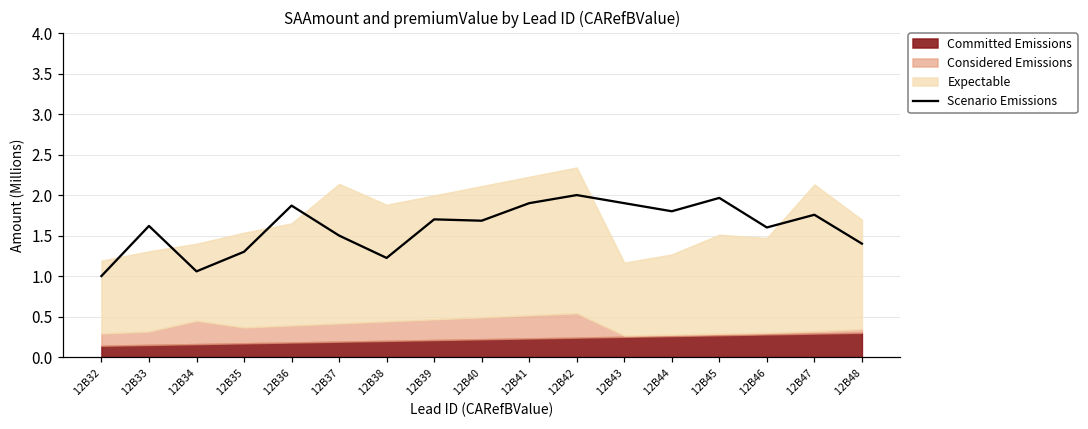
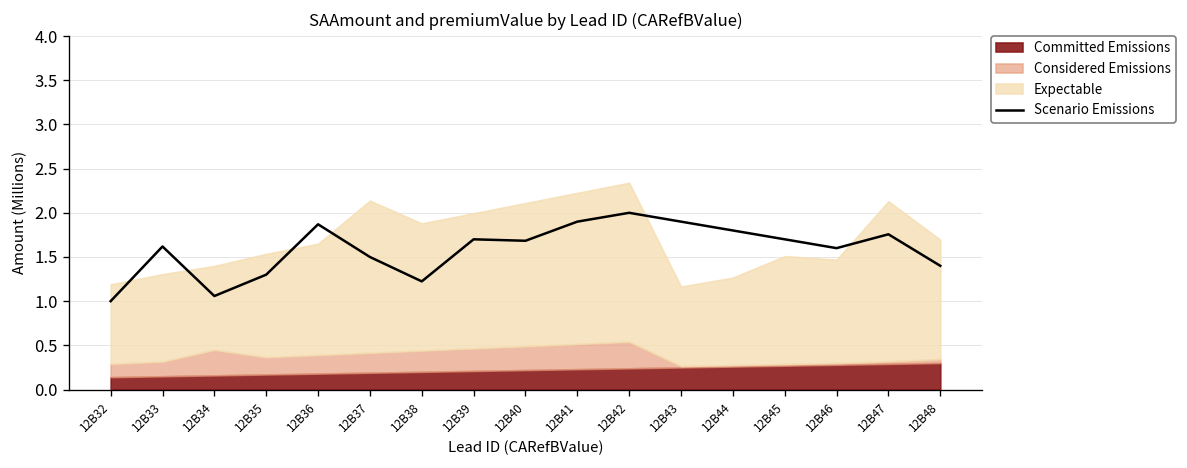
  {
    "Scenario Emissions": {
      "12B32": 1.0,
      "12B33": 1.6,
      "12B34": 1.1,
      "12B35": 1.3,
      "12B36": 1.9,
      "12B37": 1.5,
      "12B38": 1.2,
      "12B39": 1.7,
      "12B40": 1.7,
      "12B41": 1.9,
      "12B42": 2.0,
      "12B43": 1.9,
      "12B44": 1.8,
-     "12B45": 2.0,
+     "12B45": 1.7,
      "12B46": 1.6,
      "12B47": 1.8,
      "12B48": 1.4
    },
    "Committed Emissions": {
      "12B32": 0.1,
      "12B33": 0.2,
      "12B34": 0.2,
      "12B35": 0.2,
      "12B36": 0.2,
      "12B37": 0.2,
      "12B38": 0.2,
      "12B39": 0.2,
      "12B40": 0.2,
      "12B41": 0.2,
      "12B42": 0.2,
      "12B48": 0.3
    },
    "Considered Emissions": {
      "12B32": 0.2,
      "12B33": 0.2,
      "12B34": 0.3,
      "12B35": 0.2,
      "12B36": 0.2,
      "12B37": 0.2,
      "12B38": 0.2,
      "12B39": 0.3,
      "12B40": 0.3,
      "12B41": 0.3,
      "12B42": 0.3,
      "12B48": 0.0
    },
    "Expectable": {
      "12B32": 0.9,
      "12B33": 1.0,
      "12B34": 1.0,
      "12B35": 1.2,
      "12B36": 1.3,
      "12B37": 1.7,
      "12B38": 1.4,
      "12B39": 1.5,
      "12B40": 1.6,
      "12B41": 1.7,
      "12B42": 1.8,
      "12B43": 0.9,
      "12B44": 1.0,
      "12B45": 1.2,
      "12B46": 1.2,
      "12B47": 1.8,
      "12B48": 1.4
    }
  }
